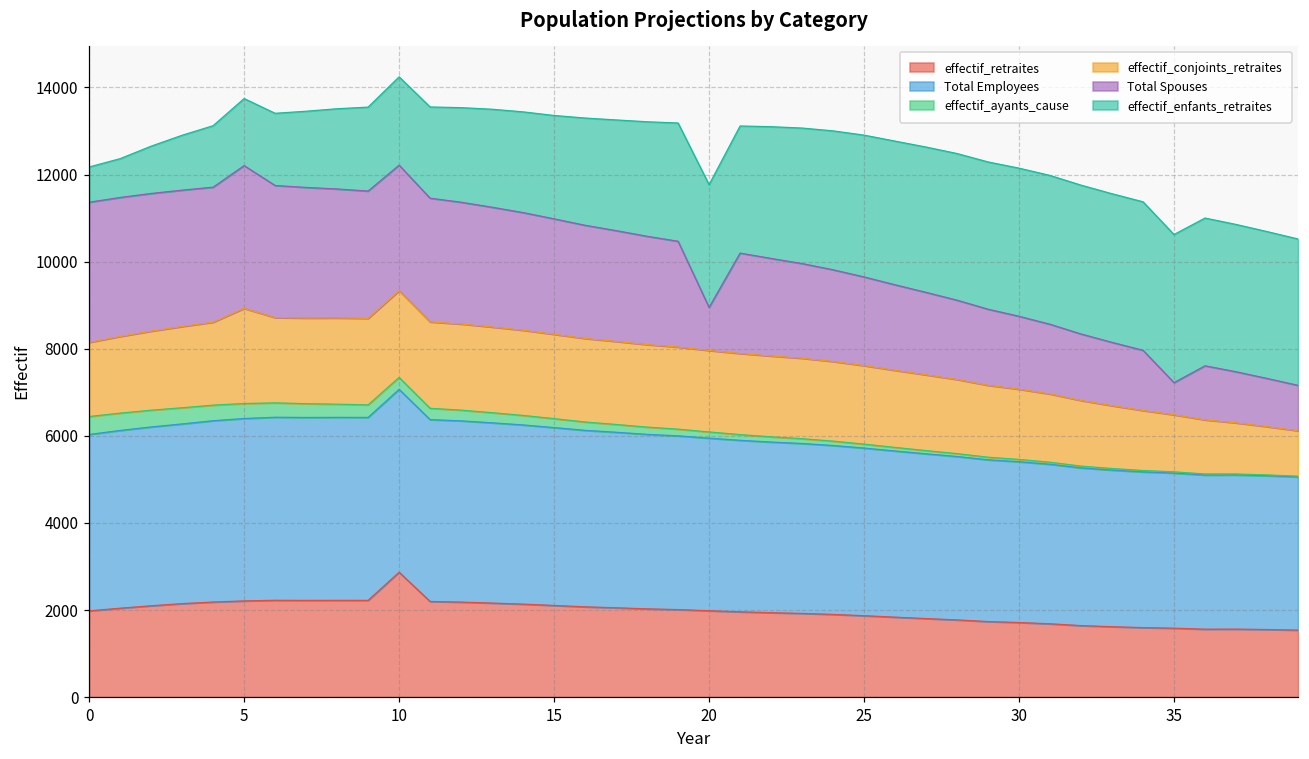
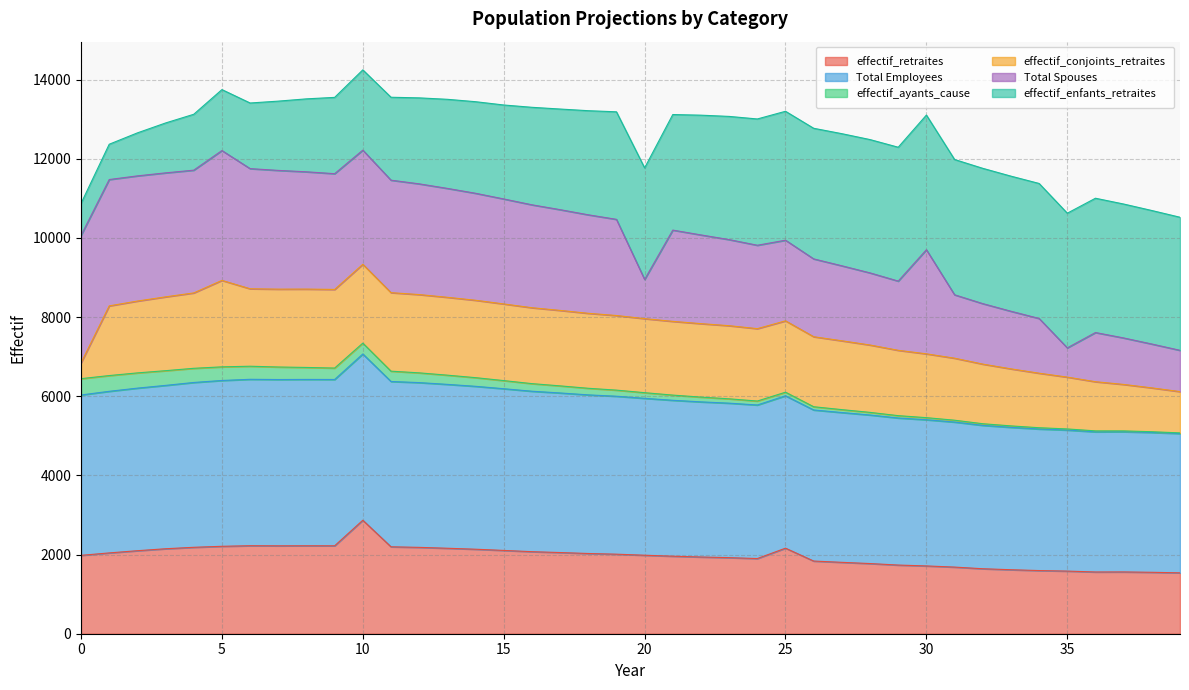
  {
    "effectif_retraites": {
      "0": 2000,
      "5": 2200,
      "10": 2900,
      "15": 2100,
      "20": 2000,
-     "25": 1900,
+     "25": 2200,
      "30": 1700,
      "35": 1600
    },
    "Total Employees": {
      "0": 4100,
      "5": 4200,
      "10": 4200,
      "15": 4100,
      "20": 4000,
      "25": 3800
    },
    "effectif_conjoints_retraites": {
-     "0": 1700,
+     "0": 400,
      "5": 2200,
      "10": 2000,
      "15": 1900,
      "20": 1900,
      "25": 1800,
      "30": 1600,
      "35": 1300
    },
    "Total Spouses": {
      "0": 3200,
      "5": 3300,
      "10": 2900,
      "15": 2700,
      "20": 1000,
      "25": 2000,
-     "30": 1700,
+     "30": 2600,
      "35": 700
    }
  }
